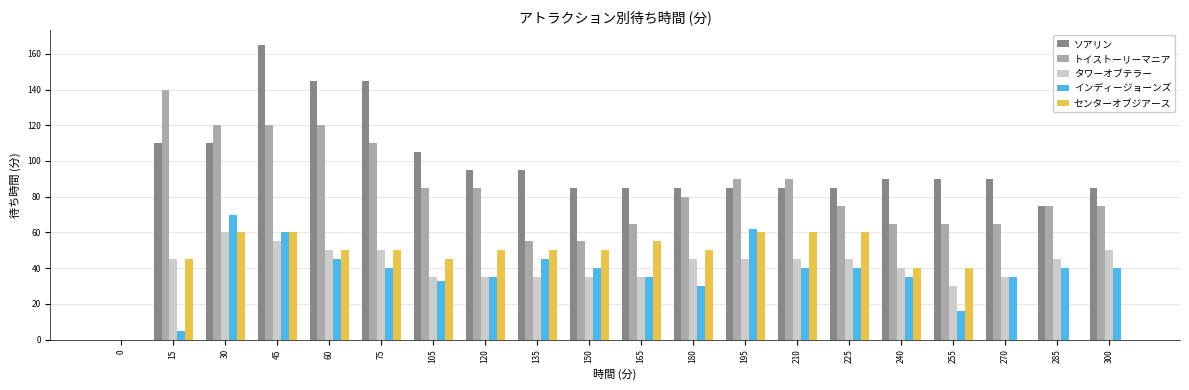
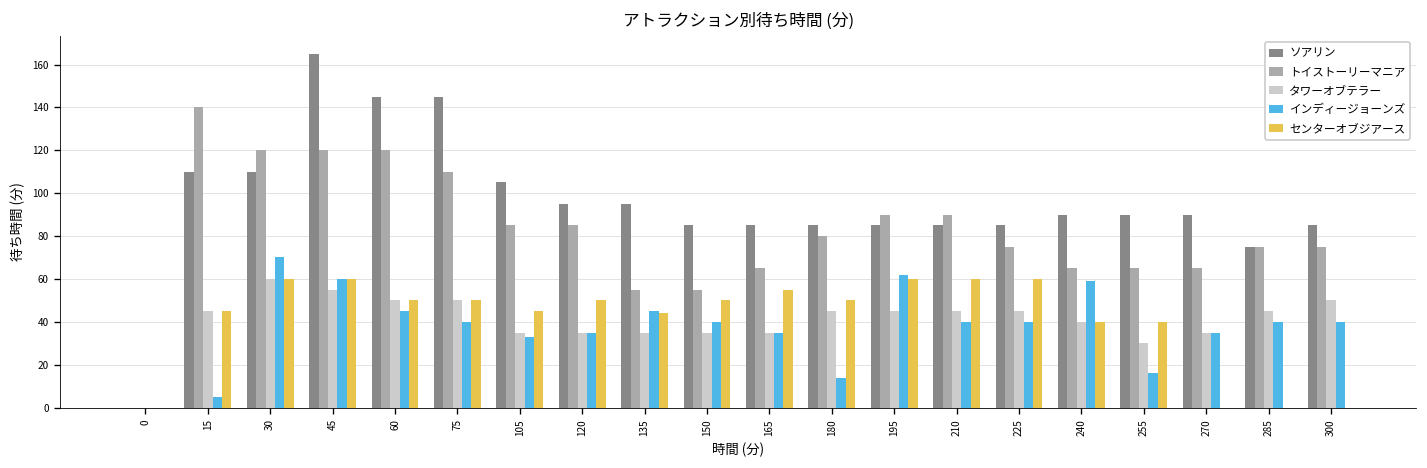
  {
    "インディージョーンズ": {
      "0": 0,
      "15": 5,
      "30": 70,
      "45": 60,
      "60": 45,
      "75": 40,
      "105": 33,
      "120": 35,
      "135": 45,
      "150": 40,
      "165": 35,
-     "180": 30,
+     "180": 14,
      "195": 62,
      "210": 40,
      "225": 40,
-     "240": 35,
+     "240": 59,
      "255": 16,
      "270": 35,
      "285": 40,
      "300": 40
    },
    "センターオブジアース": {
      "0": 0,
      "15": 45,
      "30": 60,
      "45": 60,
      "60": 50,
      "75": 50,
      "105": 45,
      "120": 50,
-     "135": 50,
+     "135": 44,
      "150": 50,
      "165": 55,
      "180": 50,
      "195": 60,
      "210": 60,
      "225": 60,
      "240": 40,
      "255": 40,
      "270": 0,
      "285": 0,
      "300": 0
    }
  }
